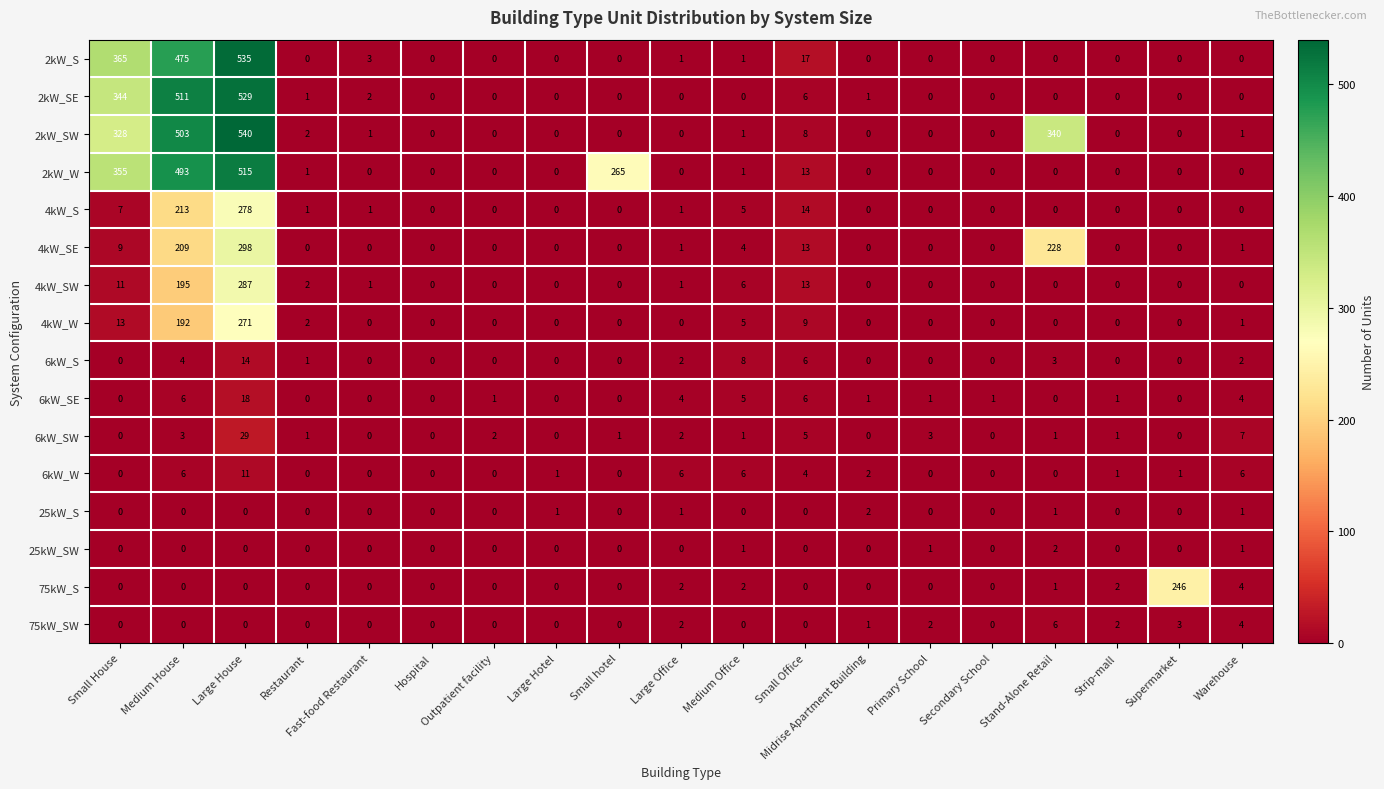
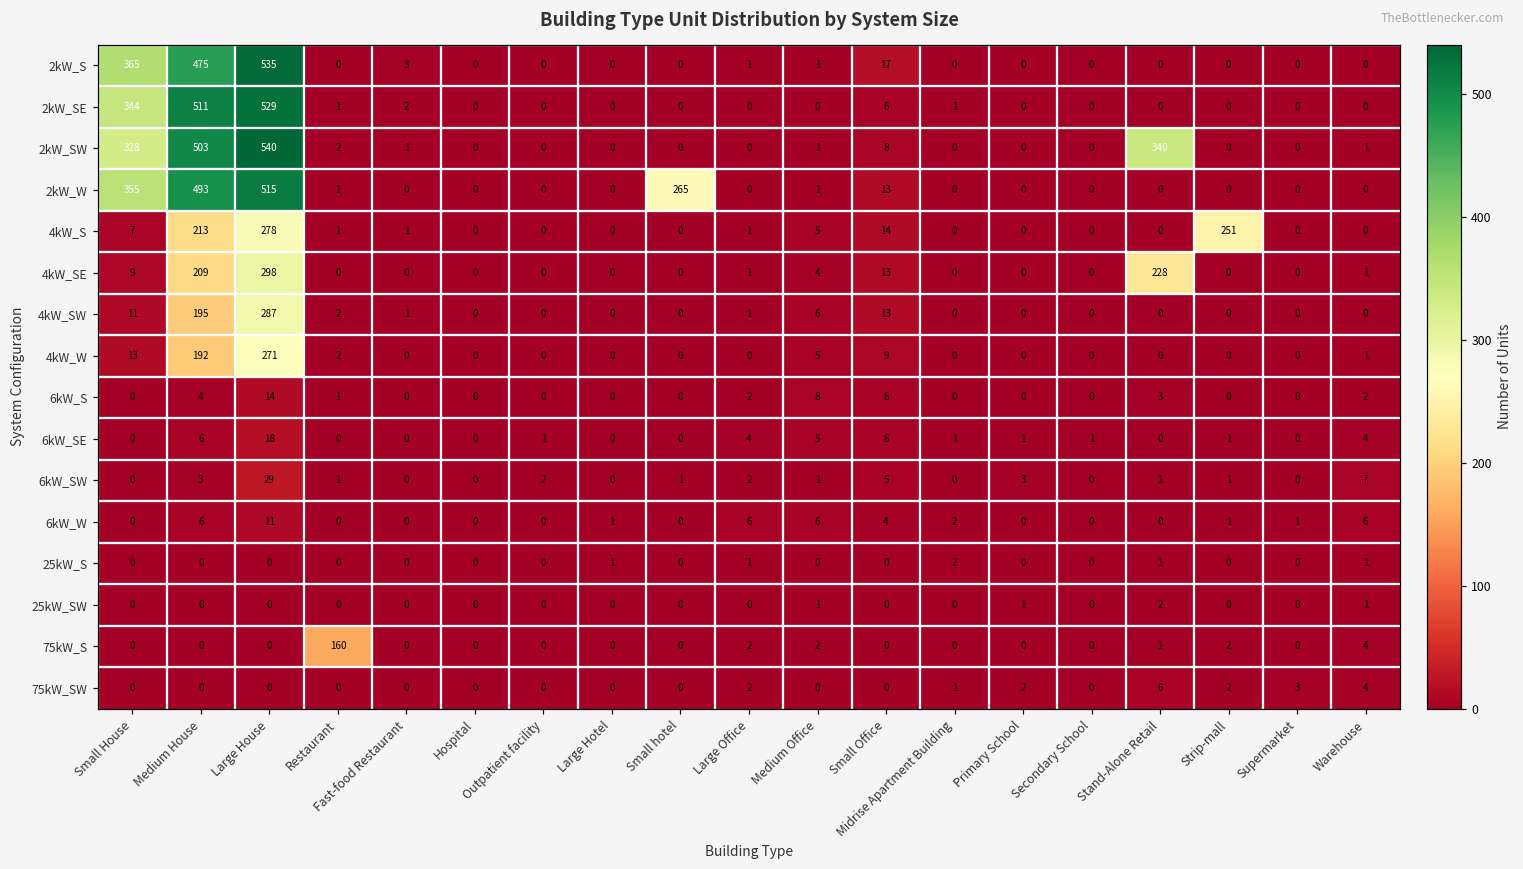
  {
    "4kW_S": {
      "Small House": 7,
      "Medium House": 213,
      "Large House": 278,
      "Restaurant": 1,
      "Fast-food Restaurant": 1,
      "Hospital": 0,
      "Outpatient facility": 0,
      "Large Hotel": 0,
      "Small hotel": 0,
      "Large Office": 1,
      "Medium Office": 5,
      "Small Office": 14,
      "Midrise Apartment Building": 0,
      "Primary School": 0,
      "Secondary School": 0,
      "Stand-Alone Retail": 0,
-     "Strip-mall": 0,
+     "Strip-mall": 251,
      "Supermarket": 0,
      "Warehouse": 0
    },
    "75kW_S": {
      "Small House": 0,
      "Medium House": 0,
      "Large House": 0,
-     "Restaurant": 0,
+     "Restaurant": 160,
      "Fast-food Restaurant": 0,
      "Hospital": 0,
      "Outpatient facility": 0,
      "Large Hotel": 0,
      "Small hotel": 0,
      "Large Office": 2,
      "Medium Office": 2,
      "Small Office": 0,
      "Midrise Apartment Building": 0,
      "Primary School": 0,
      "Secondary School": 0,
      "Stand-Alone Retail": 1,
      "Strip-mall": 2,
-     "Supermarket": 246,
+     "Supermarket": 0,
      "Warehouse": 4
    }
  }
